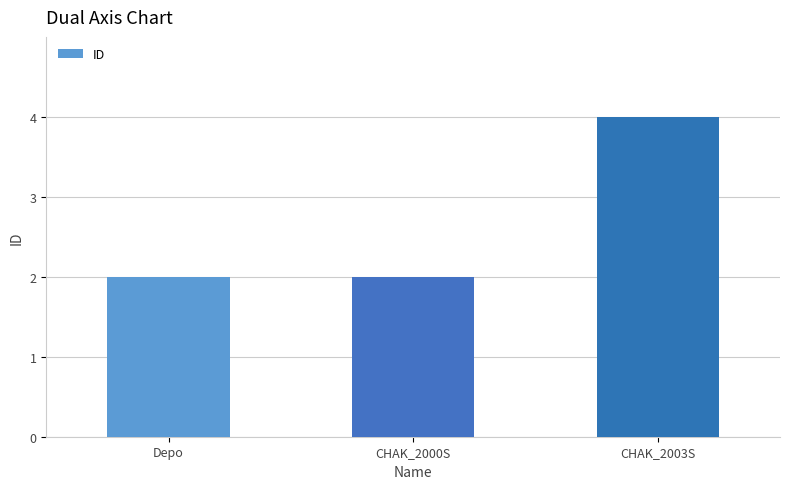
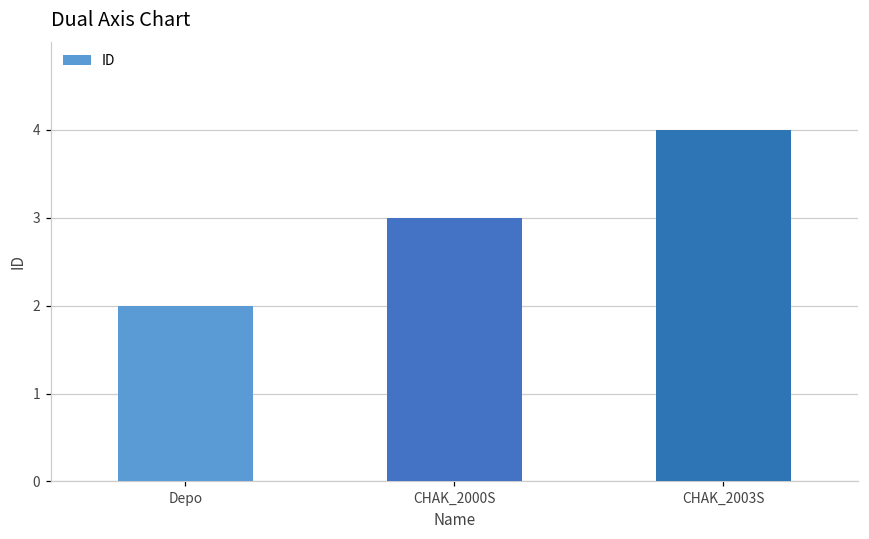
  {
    "Depo": 2,
-   "CHAK_2000S": 2,
+   "CHAK_2000S": 3,
    "CHAK_2003S": 4
  }
